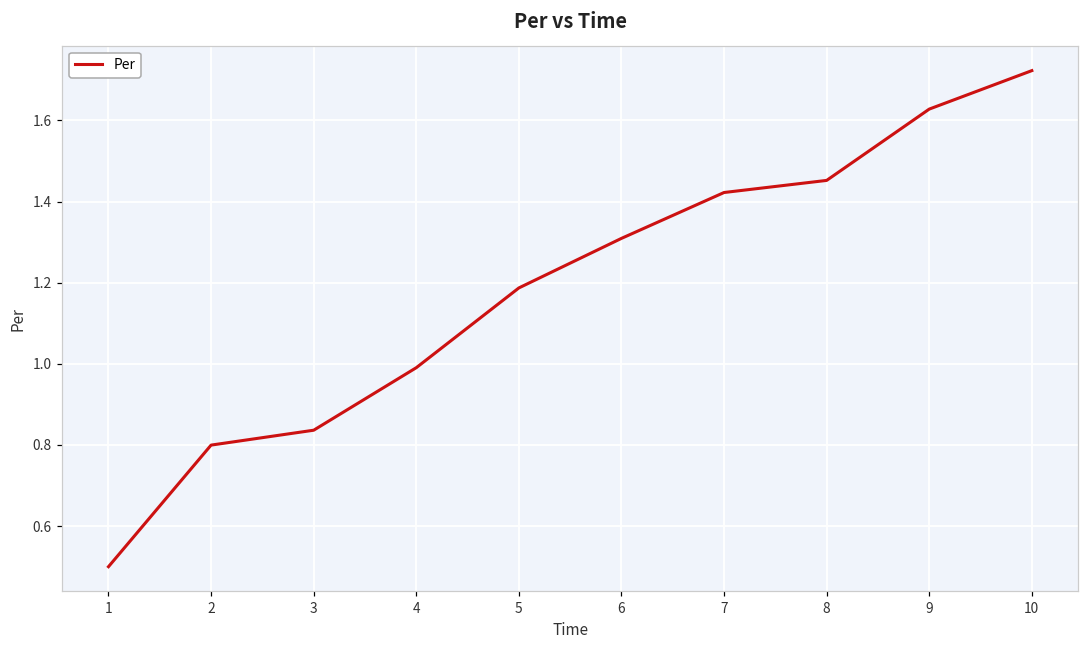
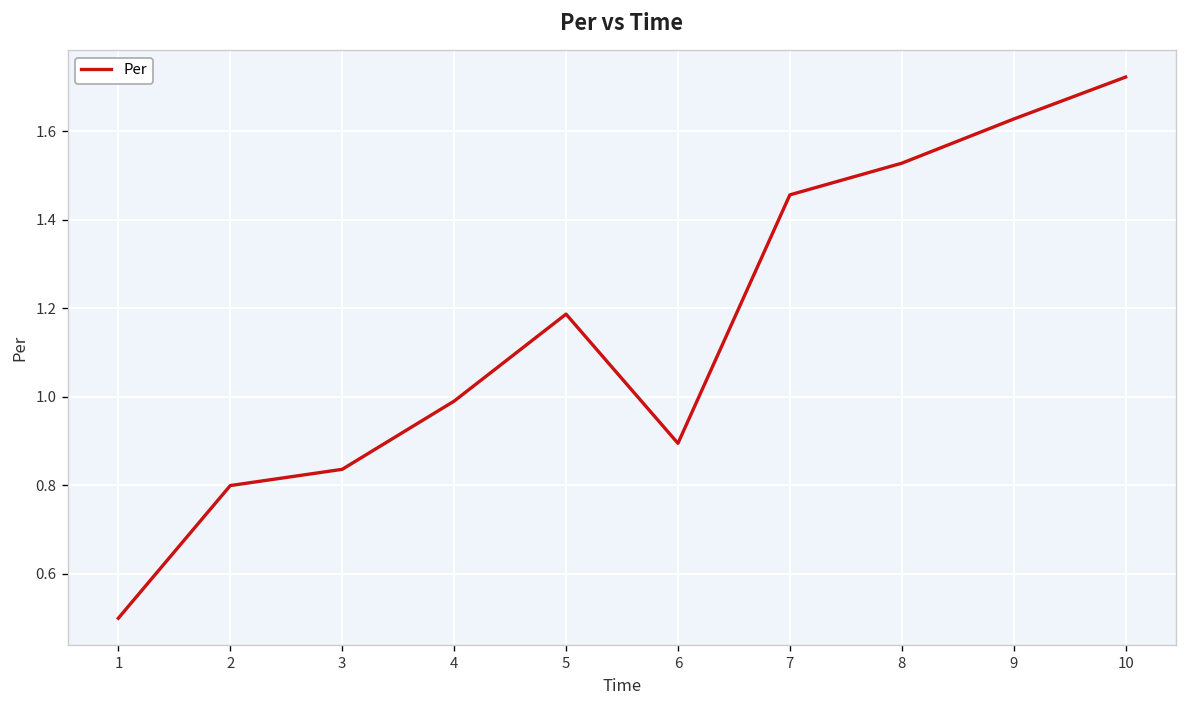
  {
    "1": 0.50,
    "2": 0.80,
    "3": 0.84,
    "4": 0.99,
    "5": 1.19,
-   "6": 1.31,
-   "7": 1.42,
-   "8": 1.45,
+   "6": 0.90,
+   "7": 1.46,
+   "8": 1.53,
    "9": 1.63,
    "10": 1.72
  }
